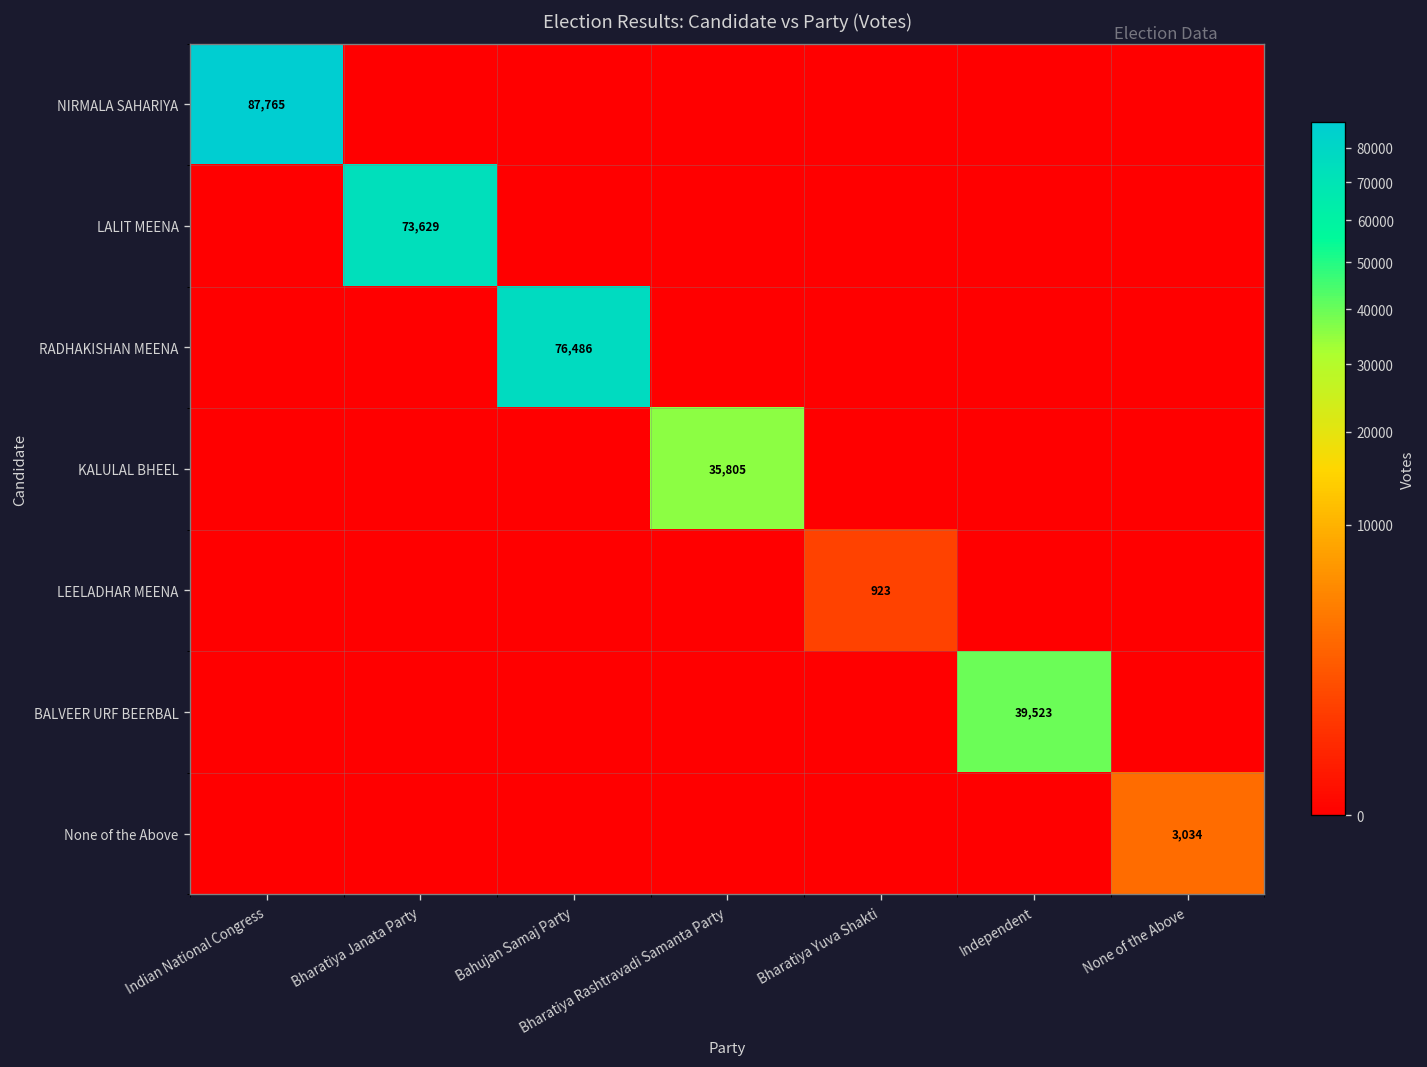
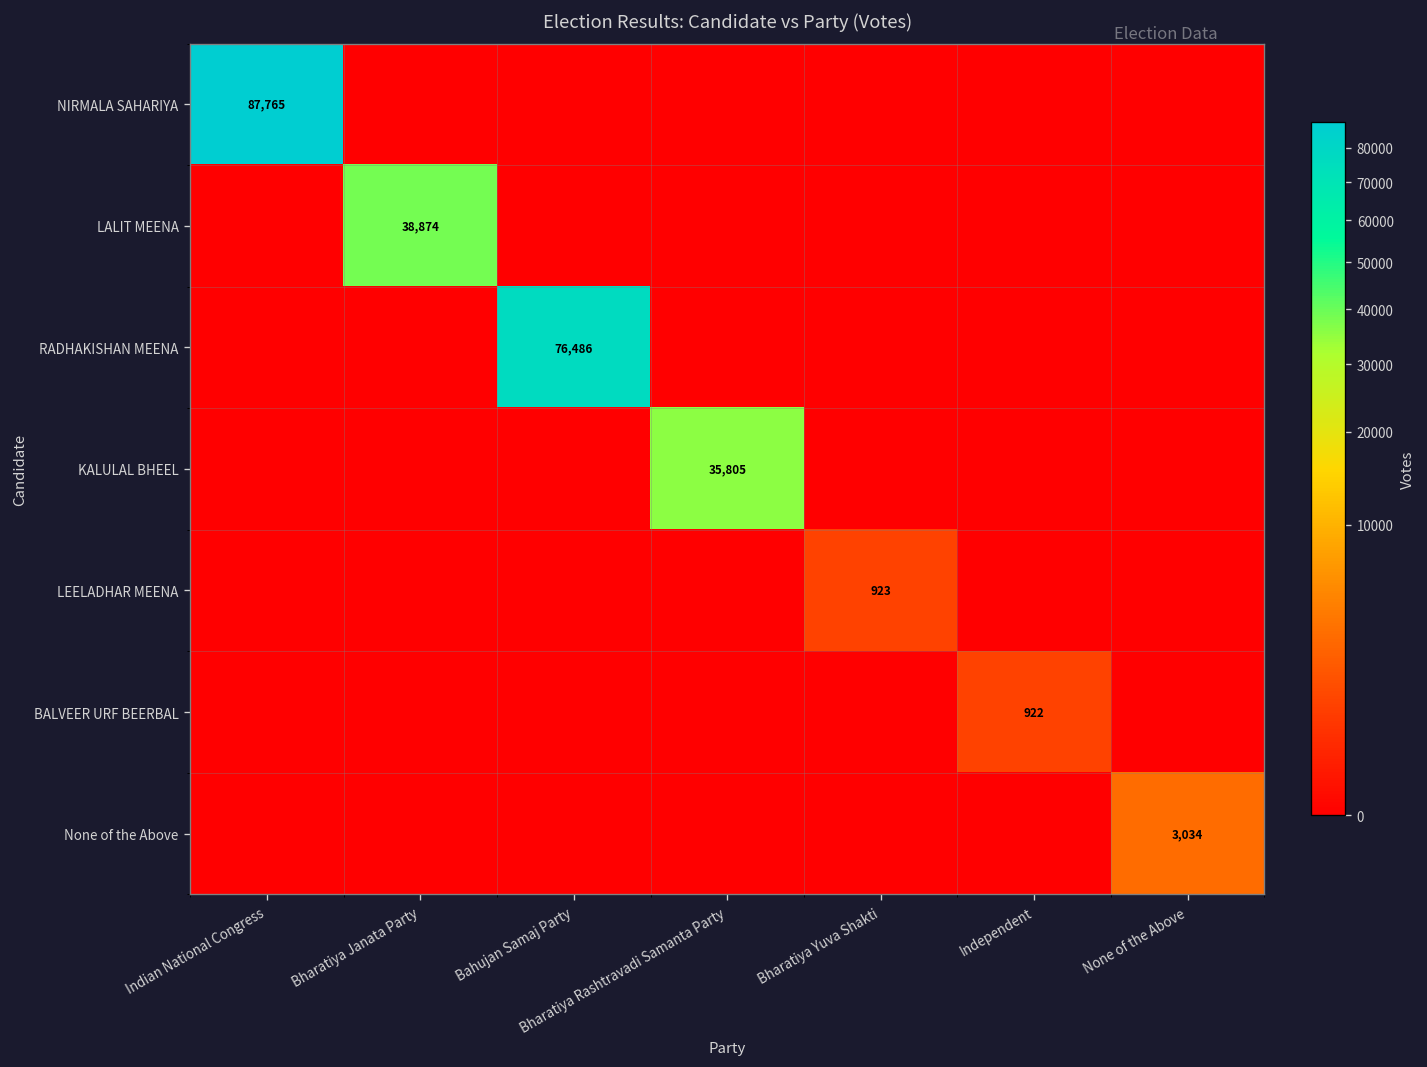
  {
    "NIRMALA SAHARIYA": {
      "Indian National Congress": "87,765"
    },
    "LALIT MEENA": {
-     "Bharatiya Janata Party": "73,629"
+     "Bharatiya Janata Party": "38,874"
    },
    "RADHAKISHAN MEENA": {
      "Bahujan Samaj Party": "76,486"
    },
    "KALULAL BHEEL": {
      "Bharatiya Rashtravadi Samanta Party": "35,805"
    },
    "LEELADHAR MEENA": {
      "Bharatiya Yuva Shakti": "923"
    },
    "BALVEER URF BEERBAL": {
-     "Independent": "39,523"
+     "Independent": "922"
    },
    "None of the Above": {
      "None of the Above": "3,034"
    }
  }
